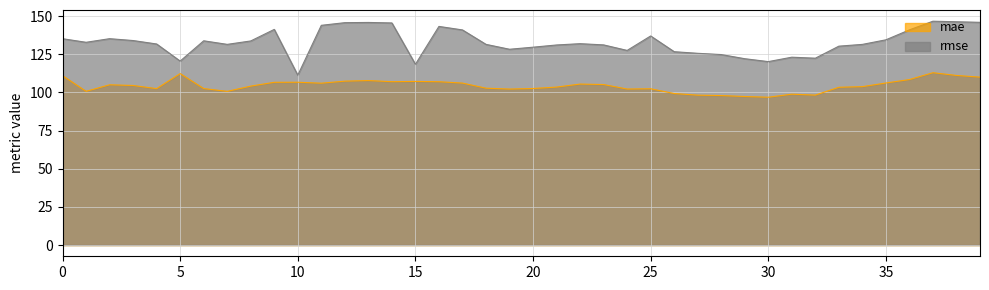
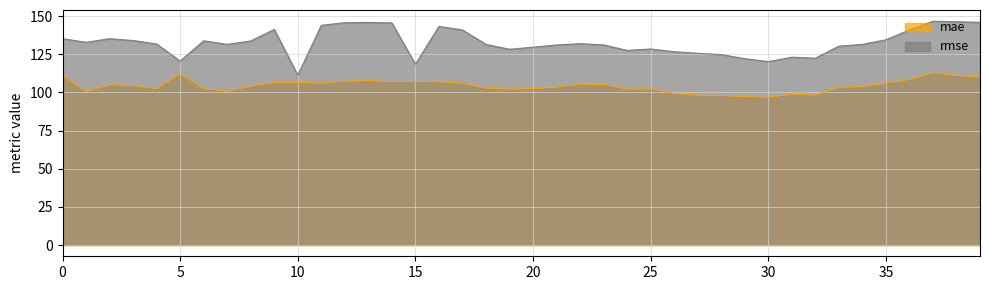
  {
    "mae": {
      "0": 111,
      "5": 112,
      "10": 107,
      "15": 107,
      "20": 103,
      "25": 102,
      "30": 97,
      "35": 106
    },
    "rmse": {
      "0": 135,
      "5": 121,
      "10": 111,
      "15": 118,
      "20": 130,
-     "25": 137,
+     "25": 128,
      "30": 120,
      "35": 134
    }
  }
